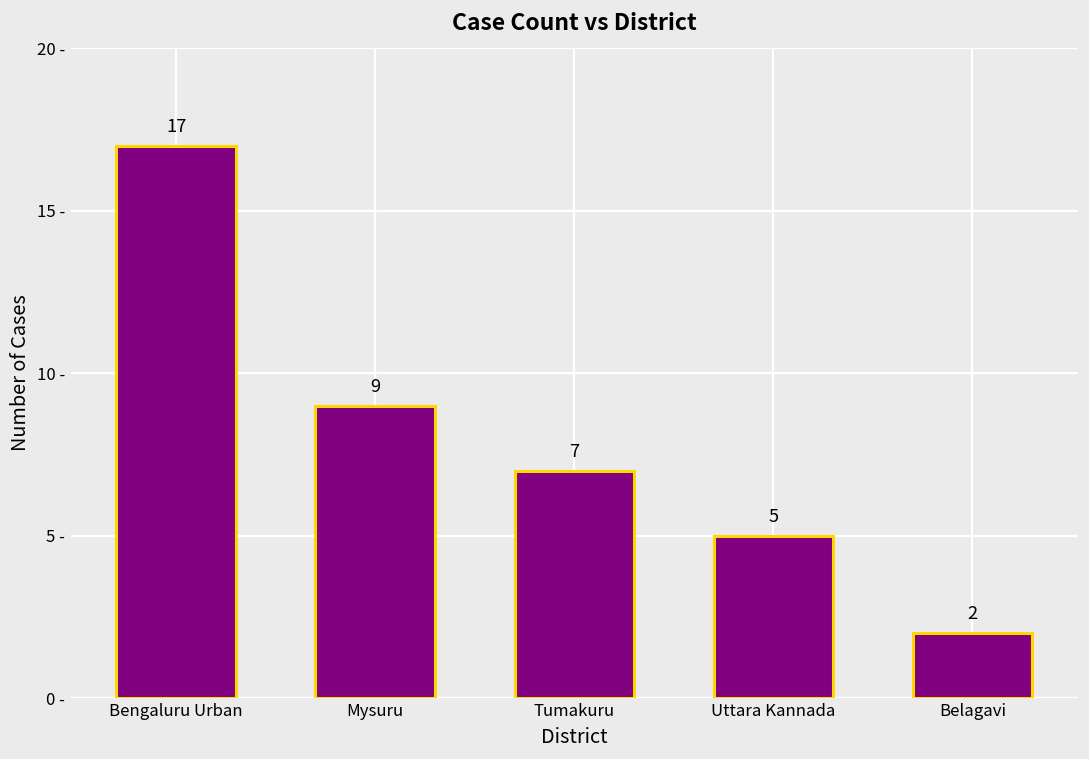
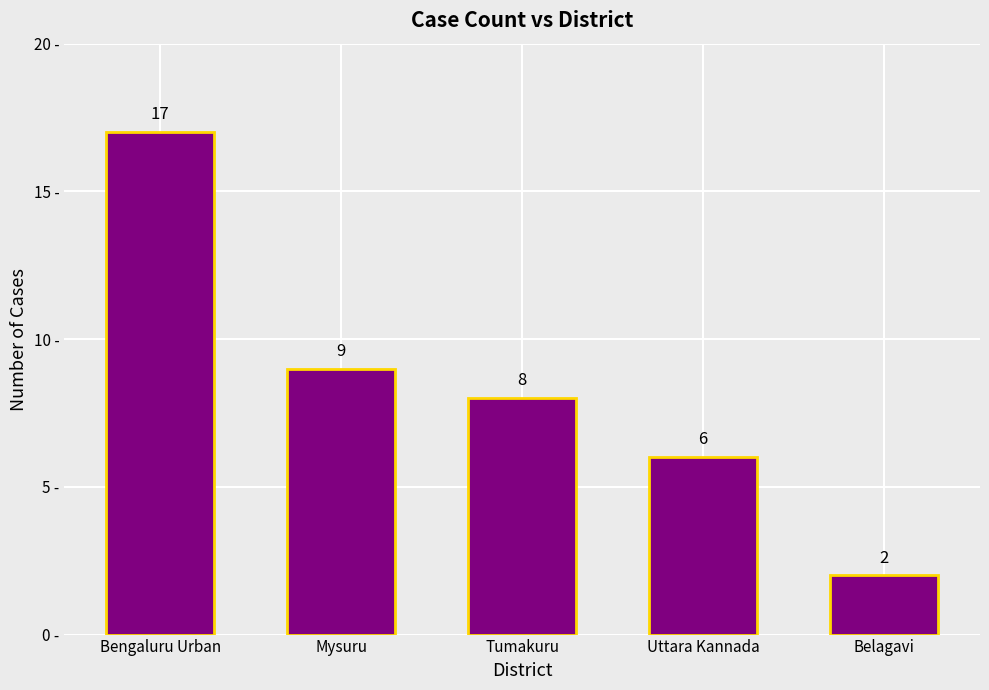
  {
    "Bengaluru Urban": 17,
    "Mysuru": 9,
-   "Tumakuru": 7,
-   "Uttara Kannada": 5,
+   "Tumakuru": 8,
+   "Uttara Kannada": 6,
    "Belagavi": 2
  }
